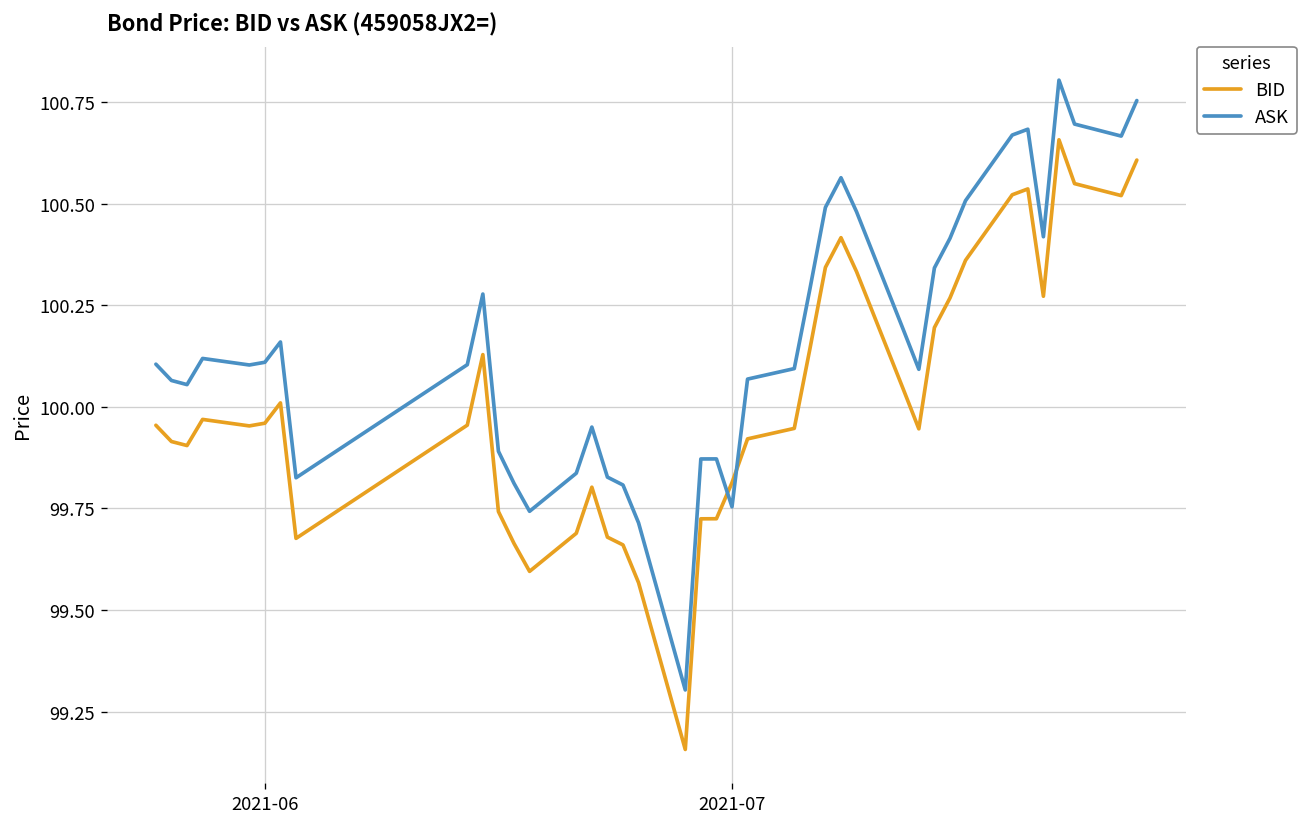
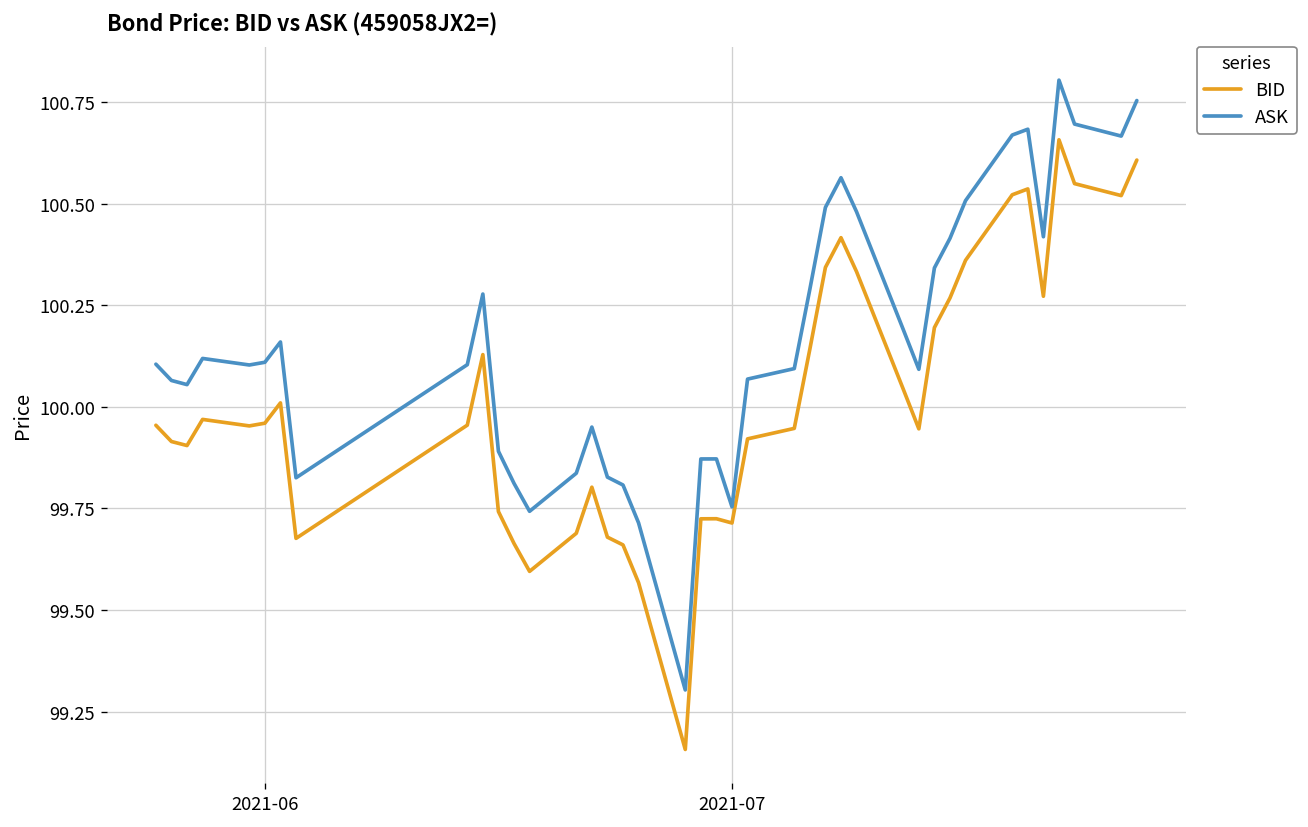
  {
    "BID": {
      "2021-06": 99.96,
-     "2021-07": 99.81
+     "2021-07": 99.71
    },
    "ASK": {
      "2021-06": 100.11,
      "2021-07": 99.75
    }
  }
